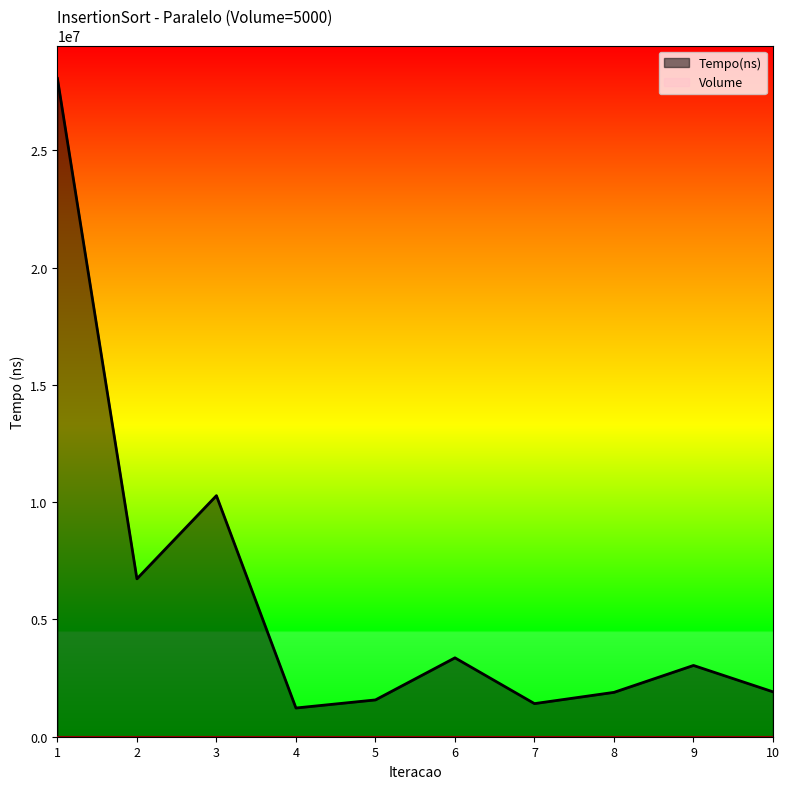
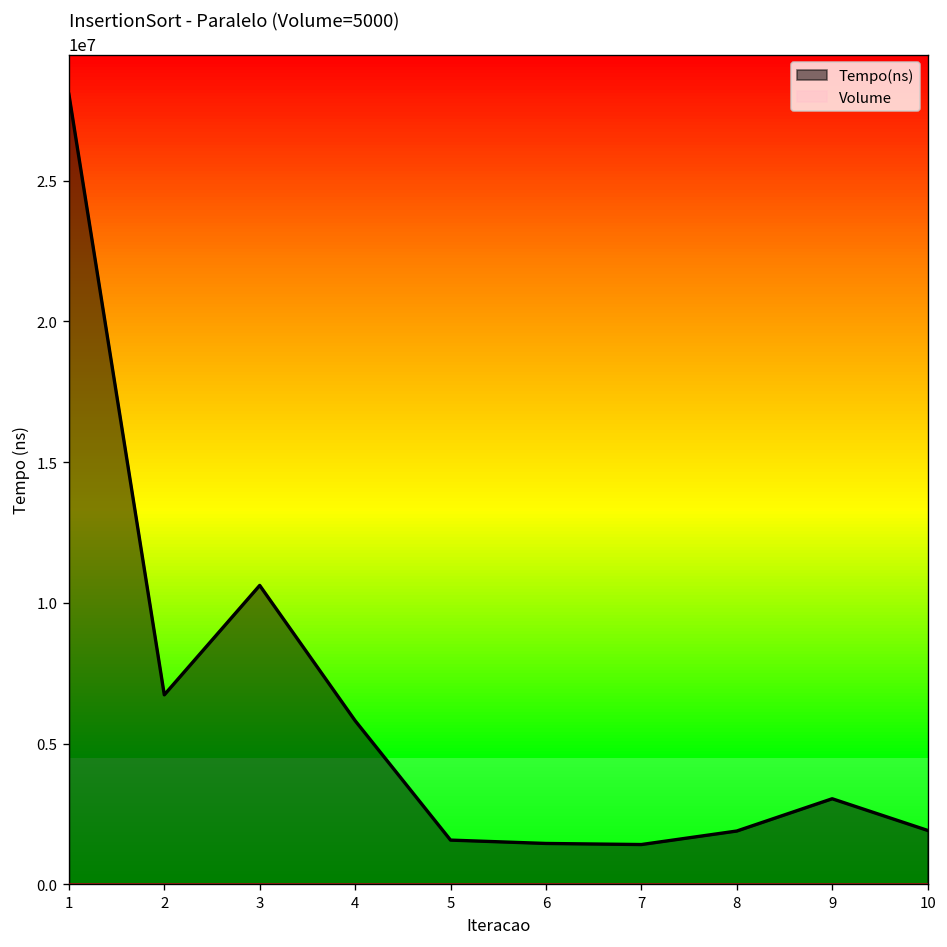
  {
    "Tempo(ns)": {
      "1": 28100000,
      "2": 6700000,
-     "3": 10300000,
-     "4": 1200000,
+     "3": 10600000,
+     "4": 5800000,
      "5": 1600000,
-     "6": 3400000,
+     "6": 1400000,
      "7": 1400000,
      "8": 1900000,
      "9": 3000000,
      "10": 1900000
    },
    "Volume": {
      "1": 0,
      "2": 0,
      "3": 0,
      "4": 0,
      "5": 0,
      "6": 0,
      "7": 0,
      "8": 0,
      "9": 0,
      "10": 0
    }
  }
